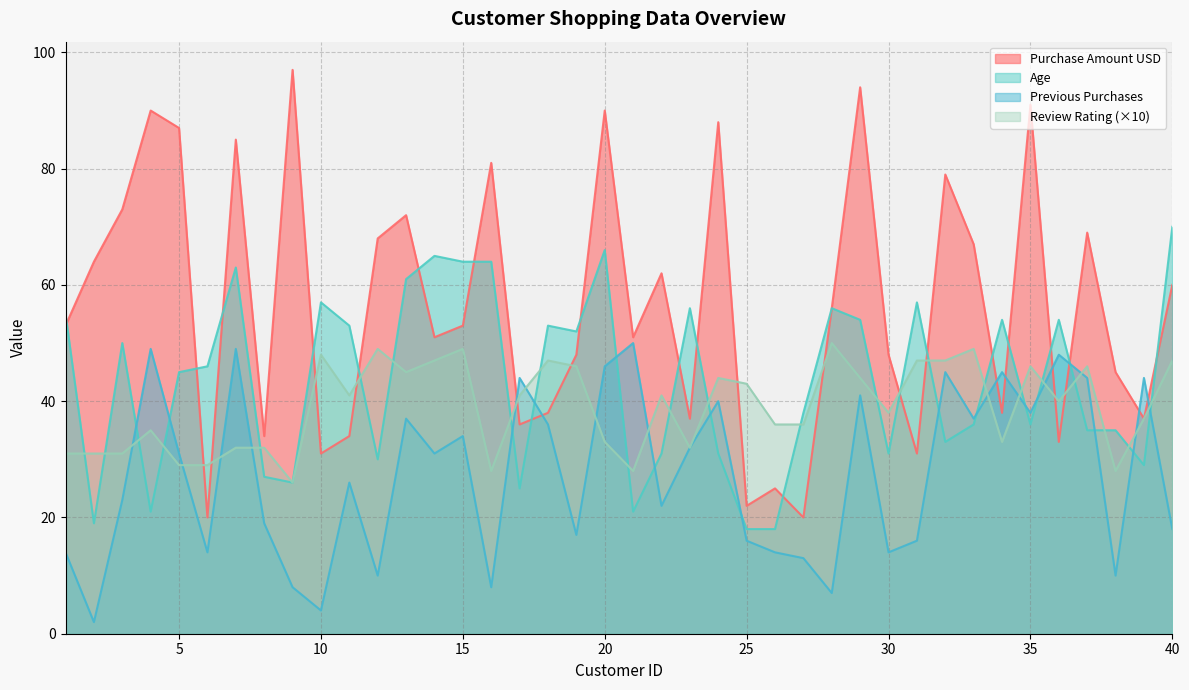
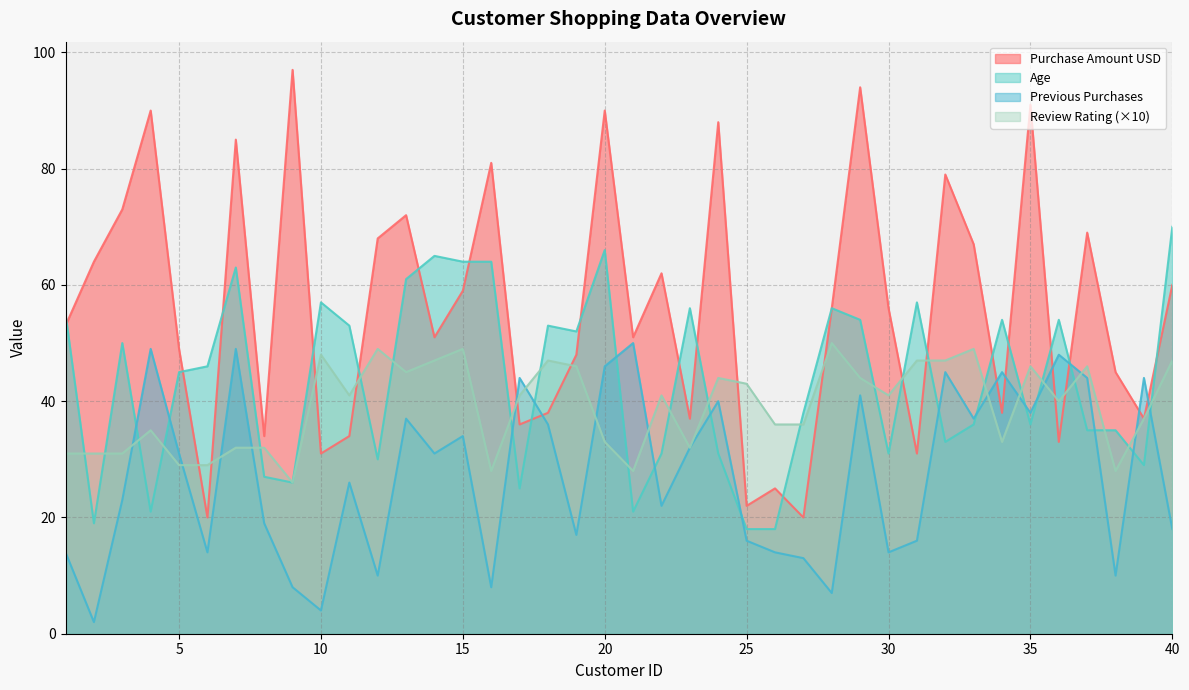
  {
    "Purchase Amount USD": {
-     "5": 87,
+     "5": 49,
      "10": 31,
-     "15": 53,
+     "15": 59,
      "20": 90,
      "25": 22,
-     "30": 48,
+     "30": 56,
      "40": 60
    },
    "Review Rating (×10)": {
      "5": 29,
      "10": 48,
      "15": 49,
      "20": 33,
      "25": 43,
-     "30": 38,
+     "30": 41,
      "35": 46,
      "40": 47
    }
  }
